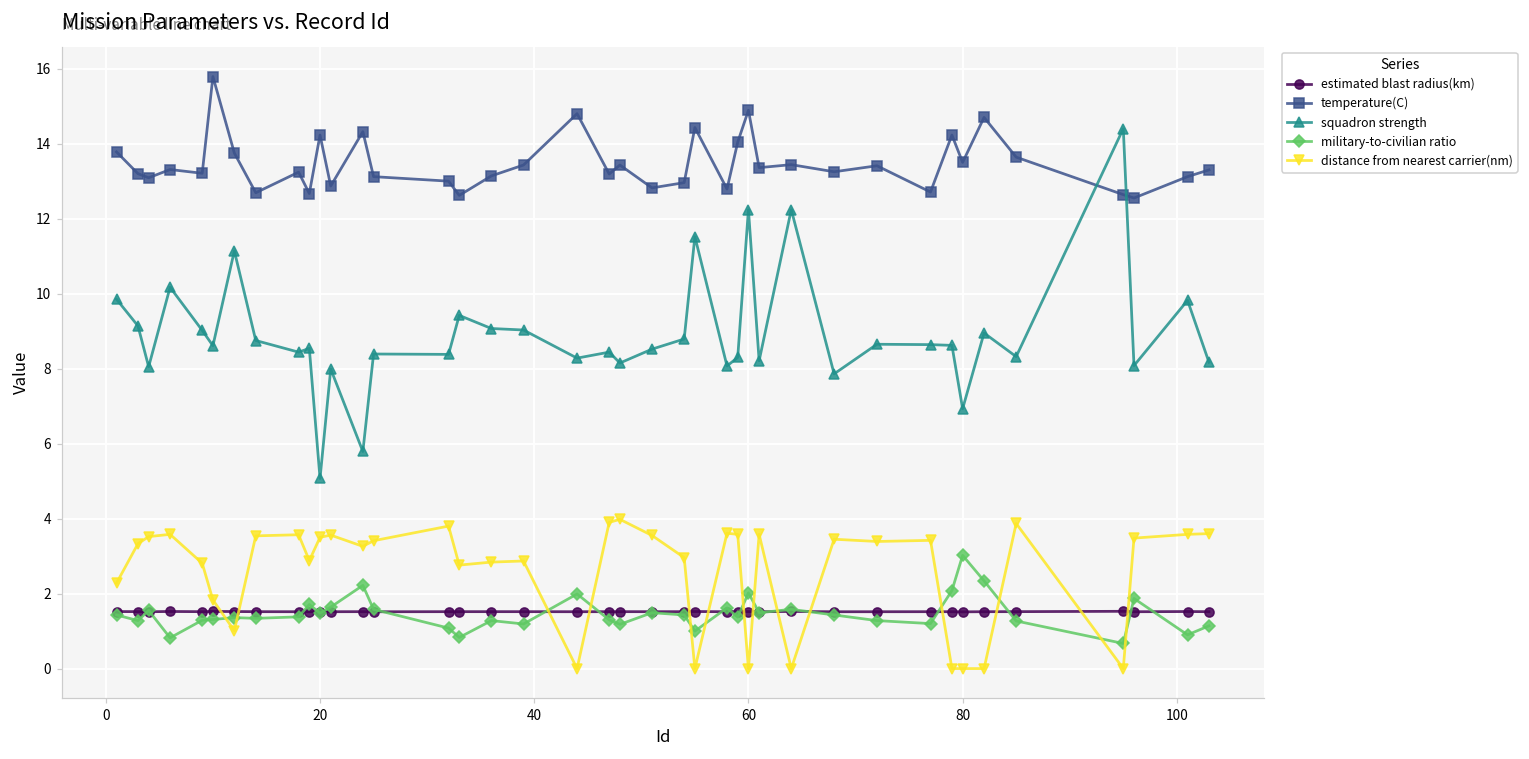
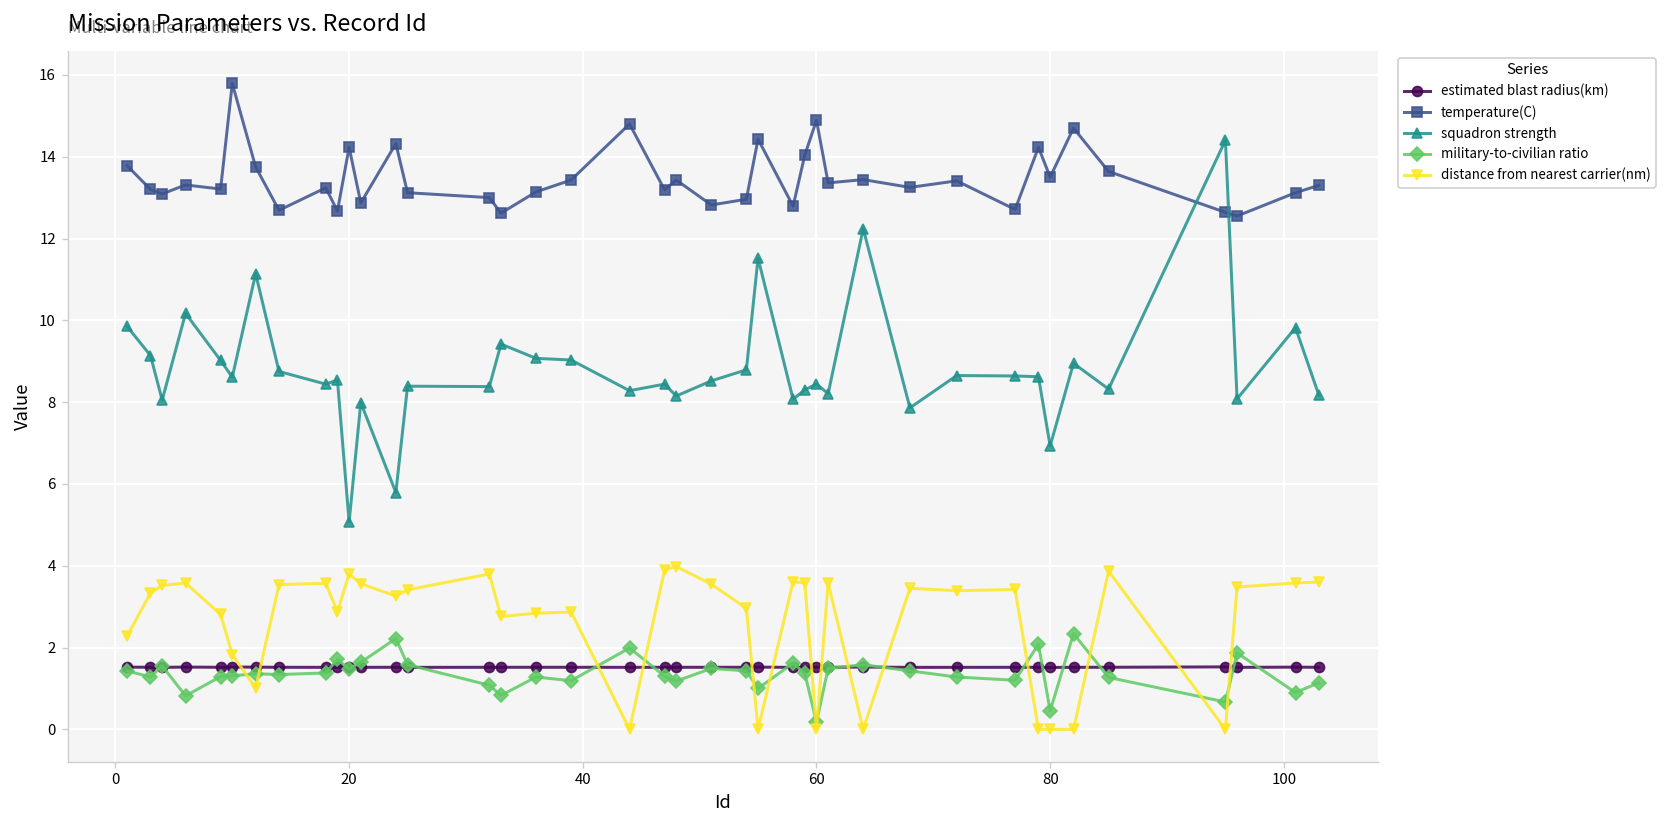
  {
    "estimated blast radius(km)": {
      "60": 1.5,
      "80": 1.5
    },
    "temperature(C)": {
      "20": 14.2,
      "60": 14.9,
      "80": 13.5
    },
    "squadron strength": {
      "20": 5.1,
-     "60": 12.2,
+     "60": 8.4,
      "80": 6.9
    },
    "military-to-civilian ratio": {
-     "60": 2.0,
-     "80": 3.0
+     "60": 0.2,
+     "80": 0.5
    },
    "distance from nearest carrier(nm)": {
-     "20": 3.5,
+     "20": 3.8,
      "60": 0.0,
      "80": 0.0
    }
  }
